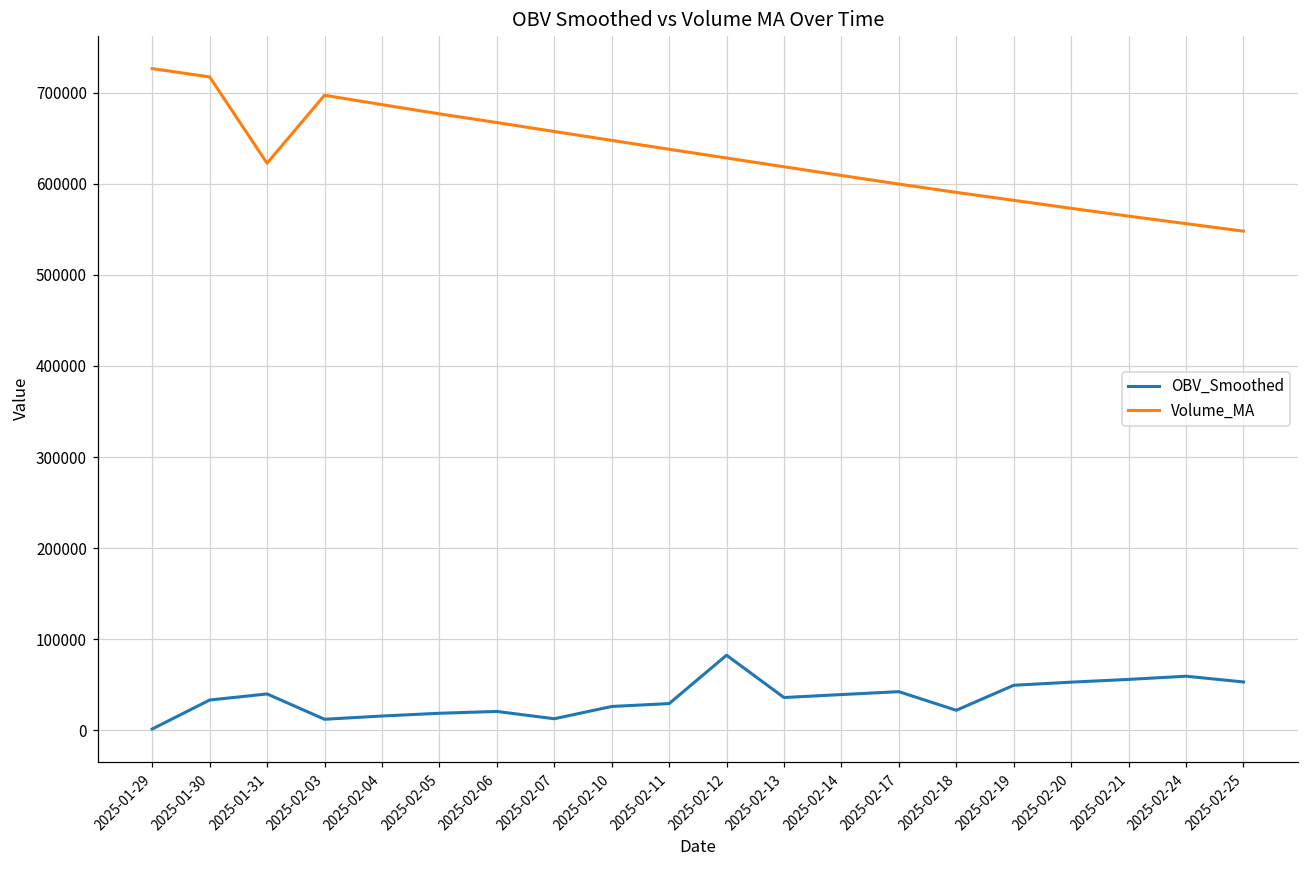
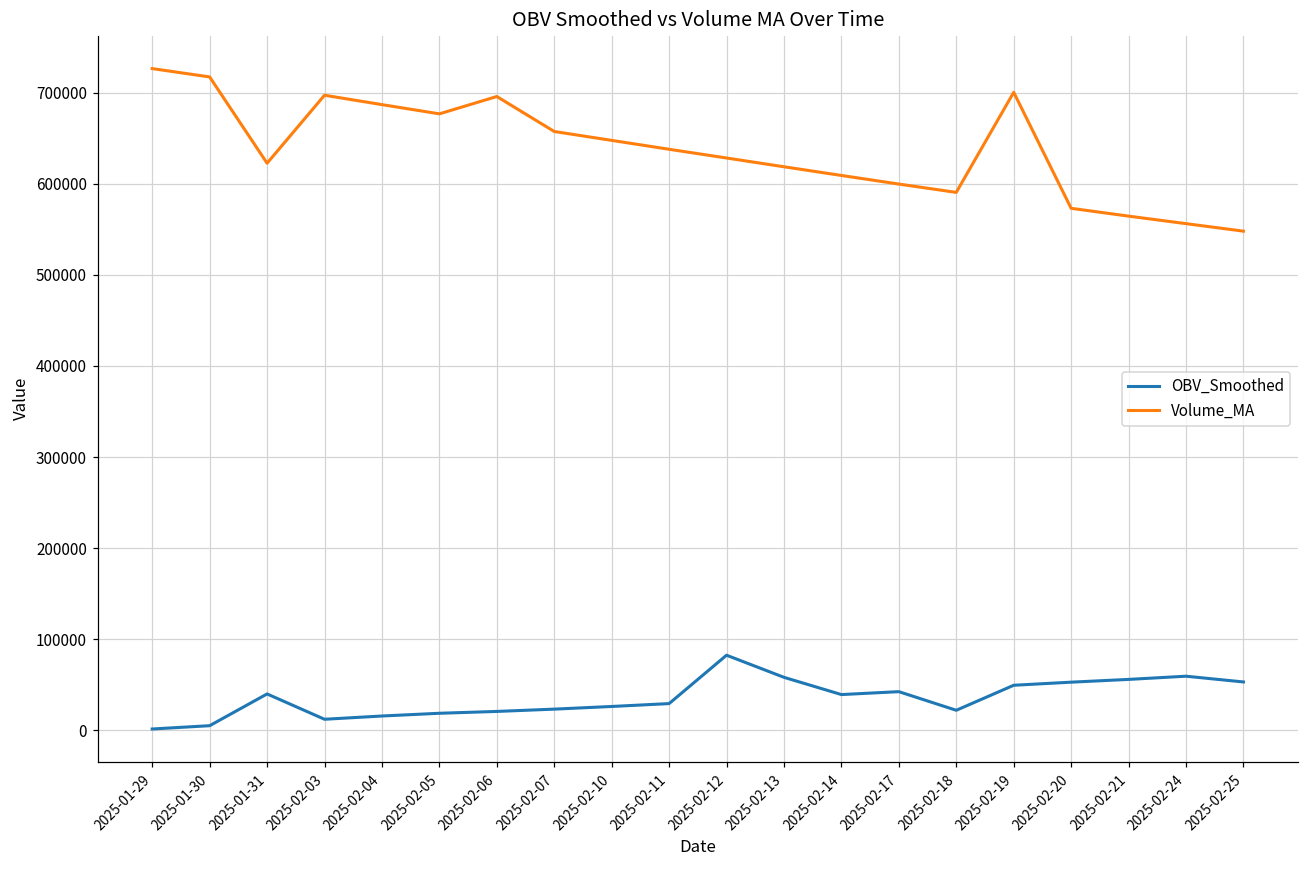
  {
    "OBV_Smoothed": {
      "2025-01-29": 0,
-     "2025-01-30": 30000,
+     "2025-01-30": 10000,
      "2025-01-31": 40000,
      "2025-02-03": 10000,
      "2025-02-04": 20000,
      "2025-02-05": 20000,
      "2025-02-06": 20000,
-     "2025-02-07": 10000,
+     "2025-02-07": 20000,
      "2025-02-10": 30000,
      "2025-02-11": 30000,
      "2025-02-12": 80000,
-     "2025-02-13": 40000,
+     "2025-02-13": 60000,
      "2025-02-14": 40000,
      "2025-02-17": 40000,
      "2025-02-18": 20000,
      "2025-02-19": 50000,
      "2025-02-20": 50000,
      "2025-02-21": 60000,
      "2025-02-24": 60000,
      "2025-02-25": 50000
    },
    "Volume_MA": {
      "2025-01-29": 730000,
      "2025-01-30": 720000,
      "2025-01-31": 620000,
      "2025-02-03": 700000,
      "2025-02-04": 690000,
      "2025-02-05": 680000,
-     "2025-02-06": 670000,
+     "2025-02-06": 700000,
      "2025-02-07": 660000,
      "2025-02-10": 650000,
      "2025-02-11": 640000,
      "2025-02-12": 630000,
      "2025-02-13": 620000,
      "2025-02-14": 610000,
      "2025-02-17": 600000,
      "2025-02-18": 590000,
-     "2025-02-19": 580000,
+     "2025-02-19": 700000,
      "2025-02-20": 570000,
      "2025-02-21": 560000,
      "2025-02-24": 560000,
      "2025-02-25": 550000
    }
  }
